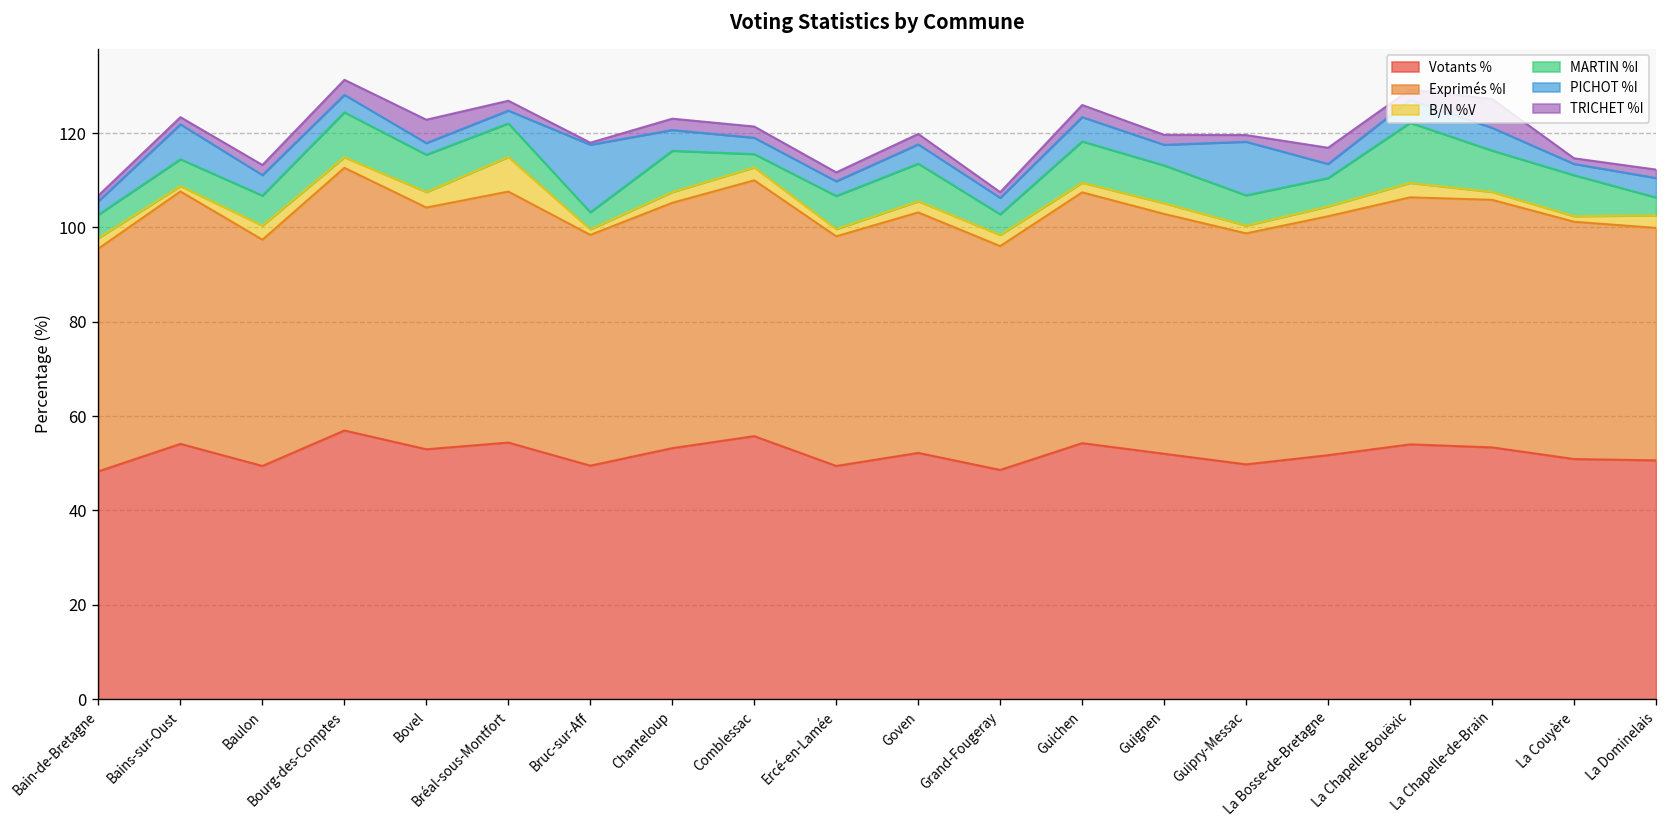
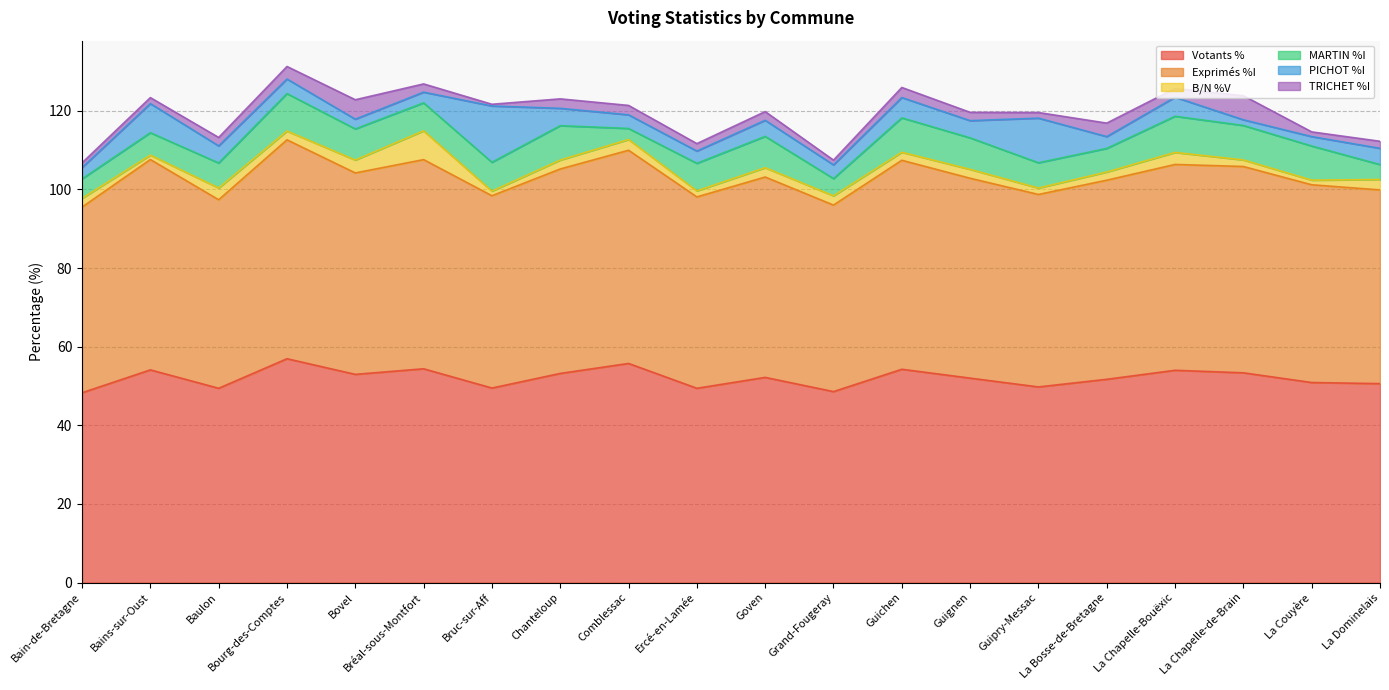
  {
    "B/N %V": {
      "Bain-de-Bretagne": 2,
      "Bains-sur-Oust": 1,
      "Baulon": 3,
      "Bourg-des-Comptes": 2,
      "Bovel": 3,
      "Bréal-sous-Montfort": 7,
      "Bruc-sur-Aff": 1,
      "Chanteloup": 2,
      "Comblessac": 3,
      "Ercé-en-Lamée": 2,
      "Goven": 2,
      "Grand-Fougeray": 2,
      "Guichen": 2,
      "Guignen": 2,
      "Guipry-Messac": 2,
      "La Bosse-de-Bretagne": 2,
      "La Chapelle-Bouëxic": 3,
      "La Chapelle-de-Brain": 2,
      "La Couyère": 1,
      "La Dominelais": 3
    },
    "MARTIN %I": {
      "Bain-de-Bretagne": 5,
      "Bains-sur-Oust": 6,
      "Baulon": 6,
      "Bourg-des-Comptes": 10,
      "Bovel": 8,
      "Bréal-sous-Montfort": 7,
-     "Bruc-sur-Aff": 4,
+     "Bruc-sur-Aff": 7,
      "Chanteloup": 9,
      "Comblessac": 3,
      "Ercé-en-Lamée": 7,
      "Goven": 8,
      "Grand-Fougeray": 4,
      "Guichen": 9,
      "Guignen": 8,
      "Guipry-Messac": 6,
      "La Bosse-de-Bretagne": 6,
-     "La Chapelle-Bouëxic": 13,
+     "La Chapelle-Bouëxic": 9,
      "La Chapelle-de-Brain": 9,
      "La Couyère": 9,
      "La Dominelais": 4
    },
    "PICHOT %I": {
      "Bain-de-Bretagne": 3,
      "Bains-sur-Oust": 7,
      "Baulon": 4,
      "Bourg-des-Comptes": 4,
      "Bovel": 2,
      "Bréal-sous-Montfort": 3,
      "Chanteloup": 4,
      "Comblessac": 3,
      "Ercé-en-Lamée": 3,
      "Goven": 4,
      "Grand-Fougeray": 3,
      "Guichen": 5,
      "Guignen": 4,
      "Guipry-Messac": 11,
      "La Bosse-de-Bretagne": 3,
-     "La Chapelle-de-Brain": 5,
+     "La Chapelle-de-Brain": 1,
      "La Couyère": 2,
      "La Dominelais": 4
    },
    "TRICHET %I": {
      "Bain-de-Bretagne": 1,
      "Bains-sur-Oust": 2,
      "Baulon": 2,
      "Bourg-des-Comptes": 3,
      "Bovel": 5,
      "Bréal-sous-Montfort": 2,
      "Chanteloup": 2,
      "Comblessac": 2,
      "Ercé-en-Lamée": 2,
      "Goven": 2,
      "Grand-Fougeray": 1,
      "Guichen": 3,
      "Guignen": 2,
      "Guipry-Messac": 1,
      "La Bosse-de-Bretagne": 3,
      "La Couyère": 1,
      "La Dominelais": 2
    }
  }
